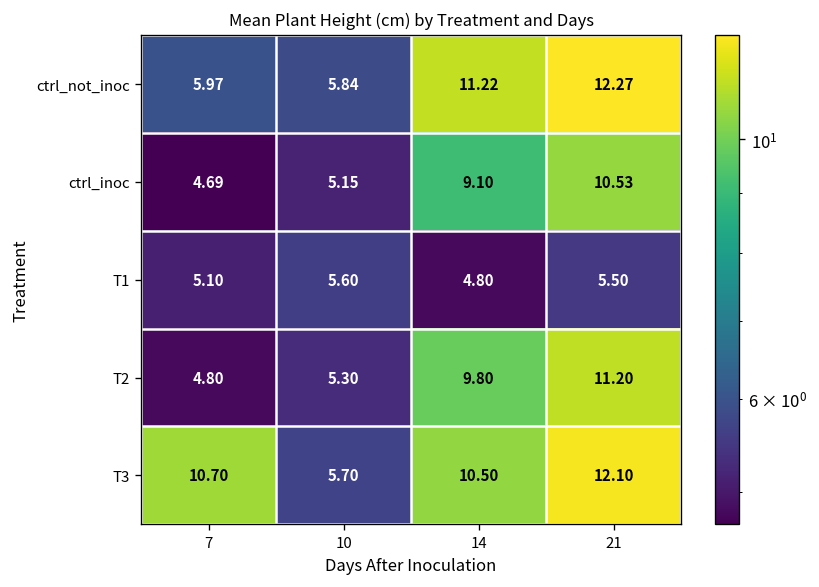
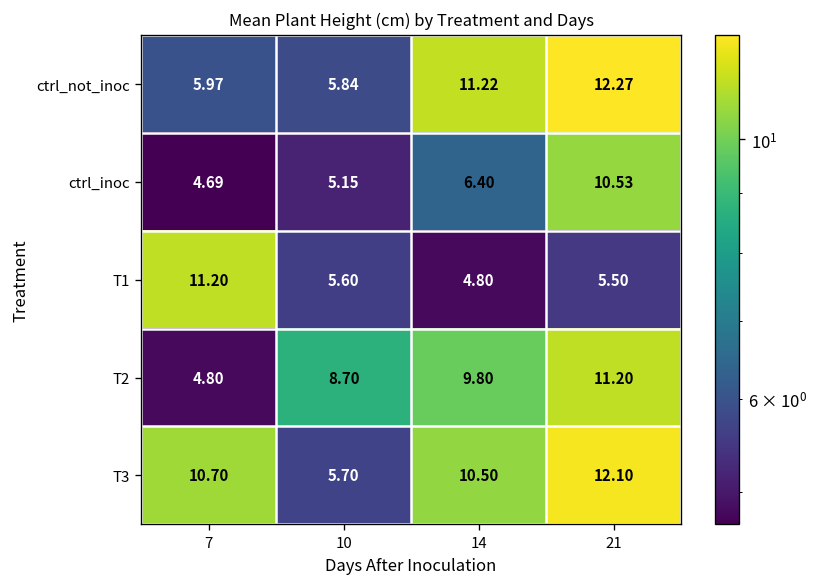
  {
    "ctrl_not_inoc": {
      "7": 5.97,
      "10": 5.84,
      "14": 11.22,
      "21": 12.27
    },
    "ctrl_inoc": {
      "7": 4.69,
      "10": 5.15,
-     "14": 9.10,
+     "14": 6.40,
      "21": 10.53
    },
    "T1": {
-     "7": 5.10,
+     "7": 11.20,
      "10": 5.60,
      "14": 4.80,
      "21": 5.50
    },
    "T2": {
      "7": 4.80,
-     "10": 5.30,
+     "10": 8.70,
      "14": 9.80,
      "21": 11.20
    },
    "T3": {
      "7": 10.70,
      "10": 5.70,
      "14": 10.50,
      "21": 12.10
    }
  }
